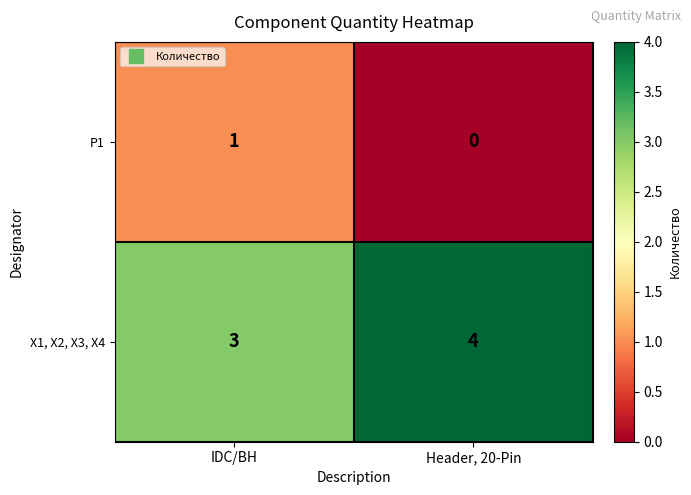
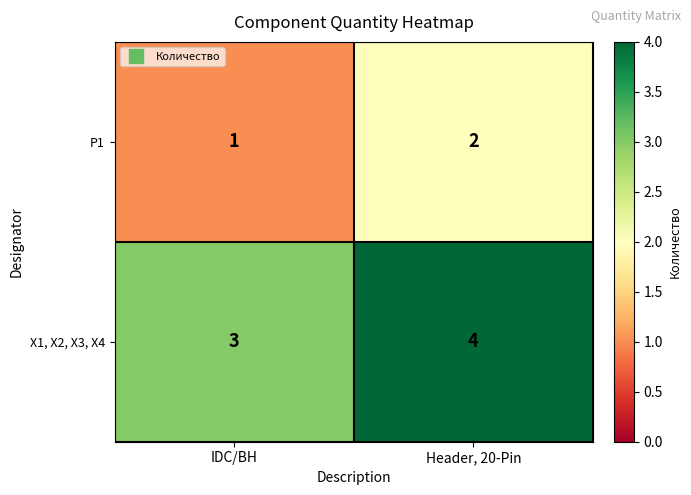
  {
    "P1": {
      "IDC/BH": 1,
-     "Header, 20-Pin": 0
+     "Header, 20-Pin": 2
    },
    "X1, X2, X3, X4": {
      "IDC/BH": 3,
      "Header, 20-Pin": 4
    }
  }
